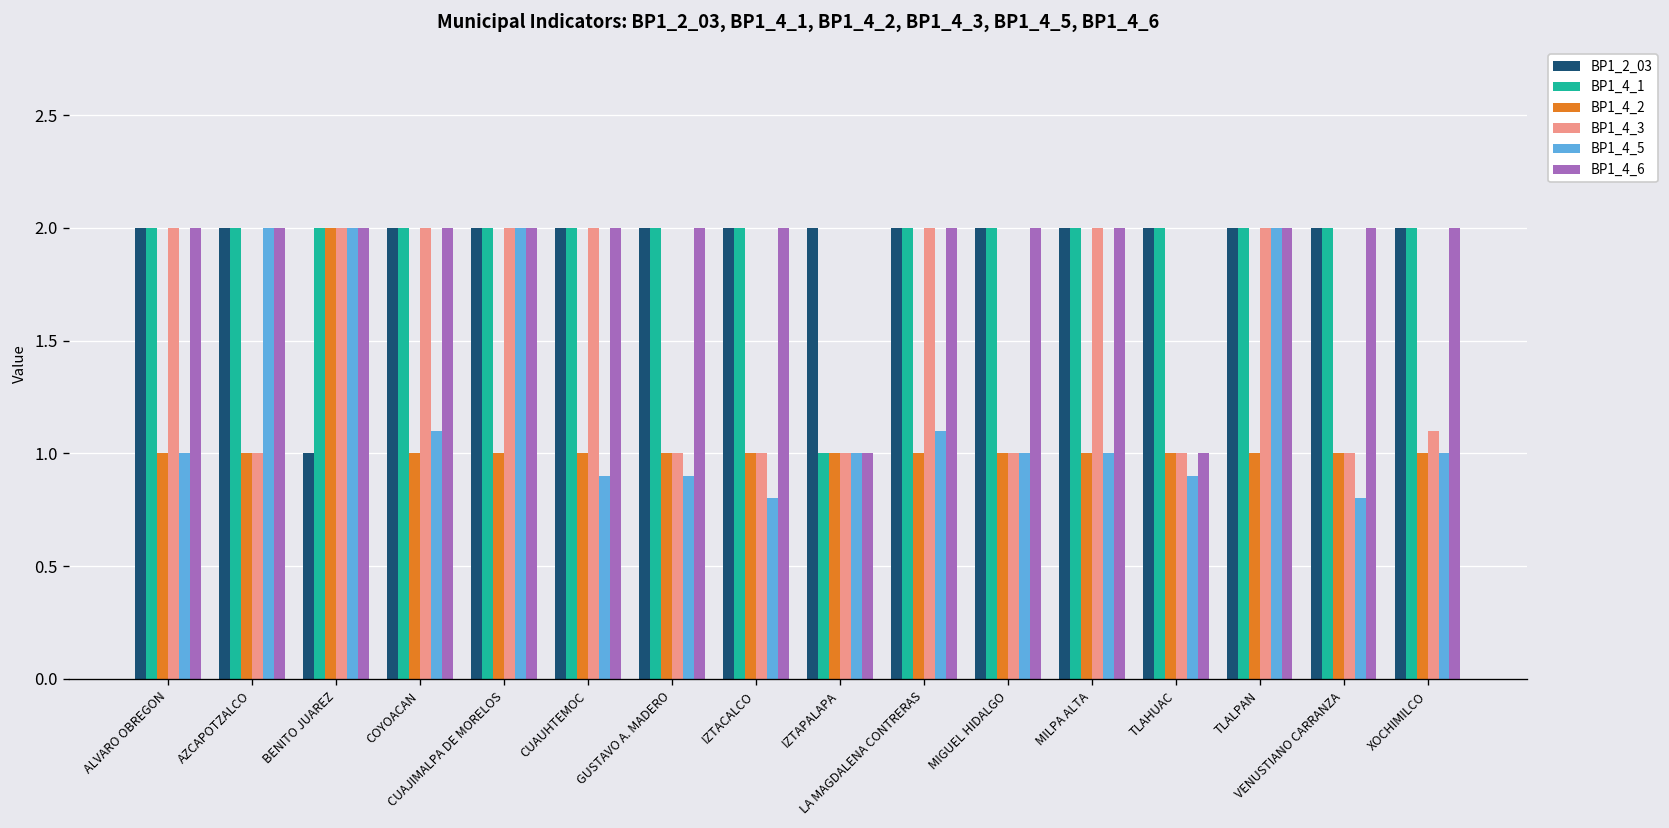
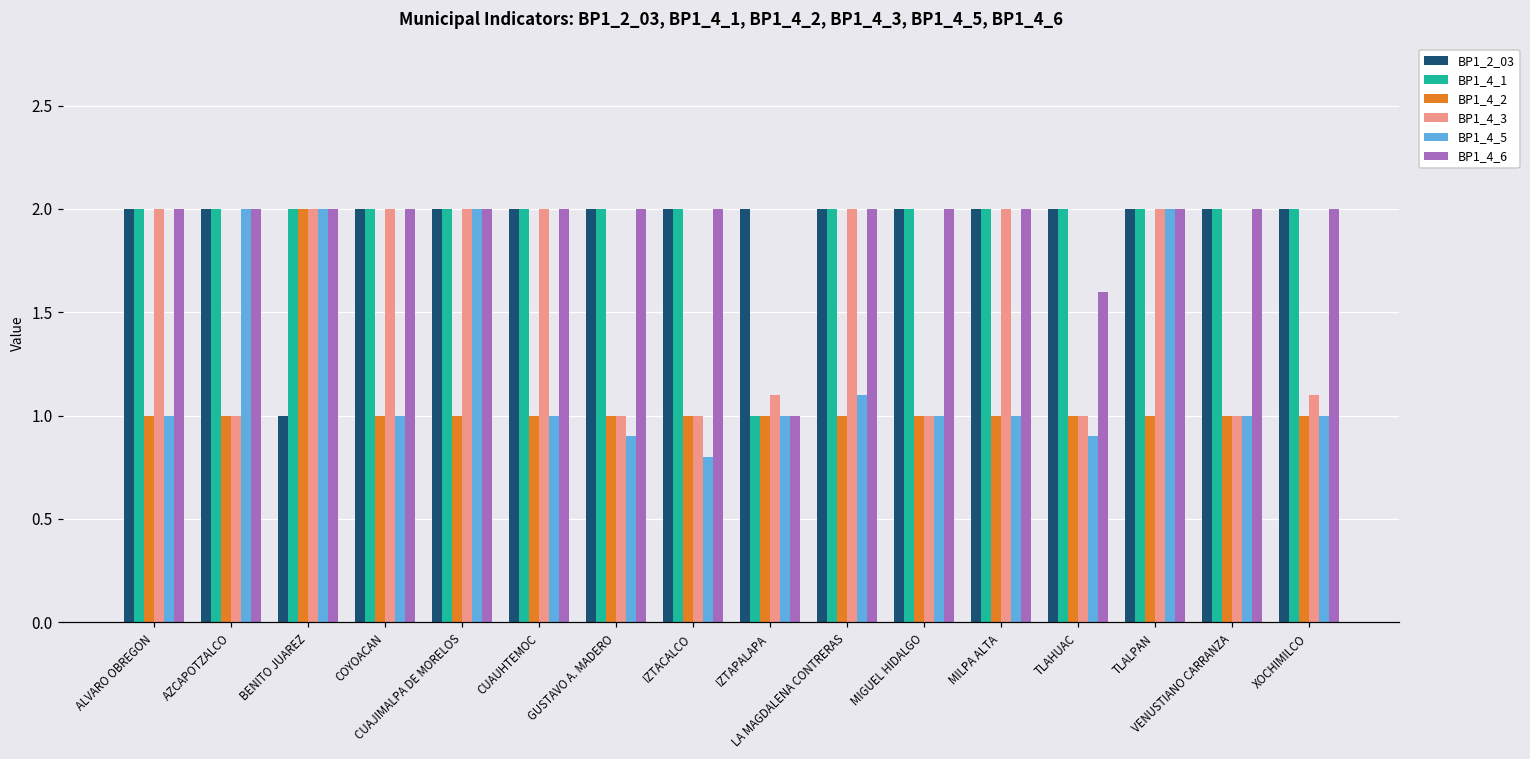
  {
    "BP1_2_03": {
      "ALVARO OBREGON": 2.0,
      "AZCAPOTZALCO": 2.0,
      "BENITO JUAREZ": 1.0,
      "COYOACAN": 2.0,
      "CUAJIMALPA DE MORELOS": 2.0,
      "CUAUHTEMOC": 2.0,
      "GUSTAVO A. MADERO": 2.0,
      "IZTACALCO": 2.0,
      "IZTAPALAPA": 2.0,
      "LA MAGDALENA CONTRERAS": 2.0,
      "MIGUEL HIDALGO": 2.0,
      "MILPA ALTA": 2.0,
      "TLAHUAC": 2.0,
      "TLALPAN": 2.0,
      "VENUSTIANO CARRANZA": 2.0,
      "XOCHIMILCO": 2.0
    },
    "BP1_4_1": {
      "ALVARO OBREGON": 2.0,
      "AZCAPOTZALCO": 2.0,
      "BENITO JUAREZ": 2.0,
      "COYOACAN": 2.0,
      "CUAJIMALPA DE MORELOS": 2.0,
      "CUAUHTEMOC": 2.0,
      "GUSTAVO A. MADERO": 2.0,
      "IZTACALCO": 2.0,
      "IZTAPALAPA": 1.0,
      "LA MAGDALENA CONTRERAS": 2.0,
      "MIGUEL HIDALGO": 2.0,
      "MILPA ALTA": 2.0,
      "TLAHUAC": 2.0,
      "TLALPAN": 2.0,
      "VENUSTIANO CARRANZA": 2.0,
      "XOCHIMILCO": 2.0
    },
    "BP1_4_2": {
      "ALVARO OBREGON": 1.0,
      "AZCAPOTZALCO": 1.0,
      "BENITO JUAREZ": 2.0,
      "COYOACAN": 1.0,
      "CUAJIMALPA DE MORELOS": 1.0,
      "CUAUHTEMOC": 1.0,
      "GUSTAVO A. MADERO": 1.0,
      "IZTACALCO": 1.0,
      "IZTAPALAPA": 1.0,
      "LA MAGDALENA CONTRERAS": 1.0,
      "MIGUEL HIDALGO": 1.0,
      "MILPA ALTA": 1.0,
      "TLAHUAC": 1.0,
      "TLALPAN": 1.0,
      "VENUSTIANO CARRANZA": 1.0,
      "XOCHIMILCO": 1.0
    },
    "BP1_4_3": {
      "ALVARO OBREGON": 2.0,
      "AZCAPOTZALCO": 1.0,
      "BENITO JUAREZ": 2.0,
      "COYOACAN": 2.0,
      "CUAJIMALPA DE MORELOS": 2.0,
      "CUAUHTEMOC": 2.0,
      "GUSTAVO A. MADERO": 1.0,
      "IZTACALCO": 1.0,
-     "IZTAPALAPA": 1.0,
+     "IZTAPALAPA": 1.1,
      "LA MAGDALENA CONTRERAS": 2.0,
      "MIGUEL HIDALGO": 1.0,
      "MILPA ALTA": 2.0,
      "TLAHUAC": 1.0,
      "TLALPAN": 2.0,
      "VENUSTIANO CARRANZA": 1.0,
      "XOCHIMILCO": 1.1
    },
    "BP1_4_5": {
      "ALVARO OBREGON": 1.0,
      "AZCAPOTZALCO": 2.0,
      "BENITO JUAREZ": 2.0,
-     "COYOACAN": 1.1,
+     "COYOACAN": 1.0,
      "CUAJIMALPA DE MORELOS": 2.0,
-     "CUAUHTEMOC": 0.9,
+     "CUAUHTEMOC": 1.0,
      "GUSTAVO A. MADERO": 0.9,
      "IZTACALCO": 0.8,
      "IZTAPALAPA": 1.0,
      "LA MAGDALENA CONTRERAS": 1.1,
      "MIGUEL HIDALGO": 1.0,
      "MILPA ALTA": 1.0,
      "TLAHUAC": 0.9,
      "TLALPAN": 2.0,
-     "VENUSTIANO CARRANZA": 0.8,
+     "VENUSTIANO CARRANZA": 1.0,
      "XOCHIMILCO": 1.0
    },
    "BP1_4_6": {
      "ALVARO OBREGON": 2.0,
      "AZCAPOTZALCO": 2.0,
      "BENITO JUAREZ": 2.0,
      "COYOACAN": 2.0,
      "CUAJIMALPA DE MORELOS": 2.0,
      "CUAUHTEMOC": 2.0,
      "GUSTAVO A. MADERO": 2.0,
      "IZTACALCO": 2.0,
      "IZTAPALAPA": 1.0,
      "LA MAGDALENA CONTRERAS": 2.0,
      "MIGUEL HIDALGO": 2.0,
      "MILPA ALTA": 2.0,
-     "TLAHUAC": 1.0,
+     "TLAHUAC": 1.6,
      "TLALPAN": 2.0,
      "VENUSTIANO CARRANZA": 2.0,
      "XOCHIMILCO": 2.0
    }
  }
